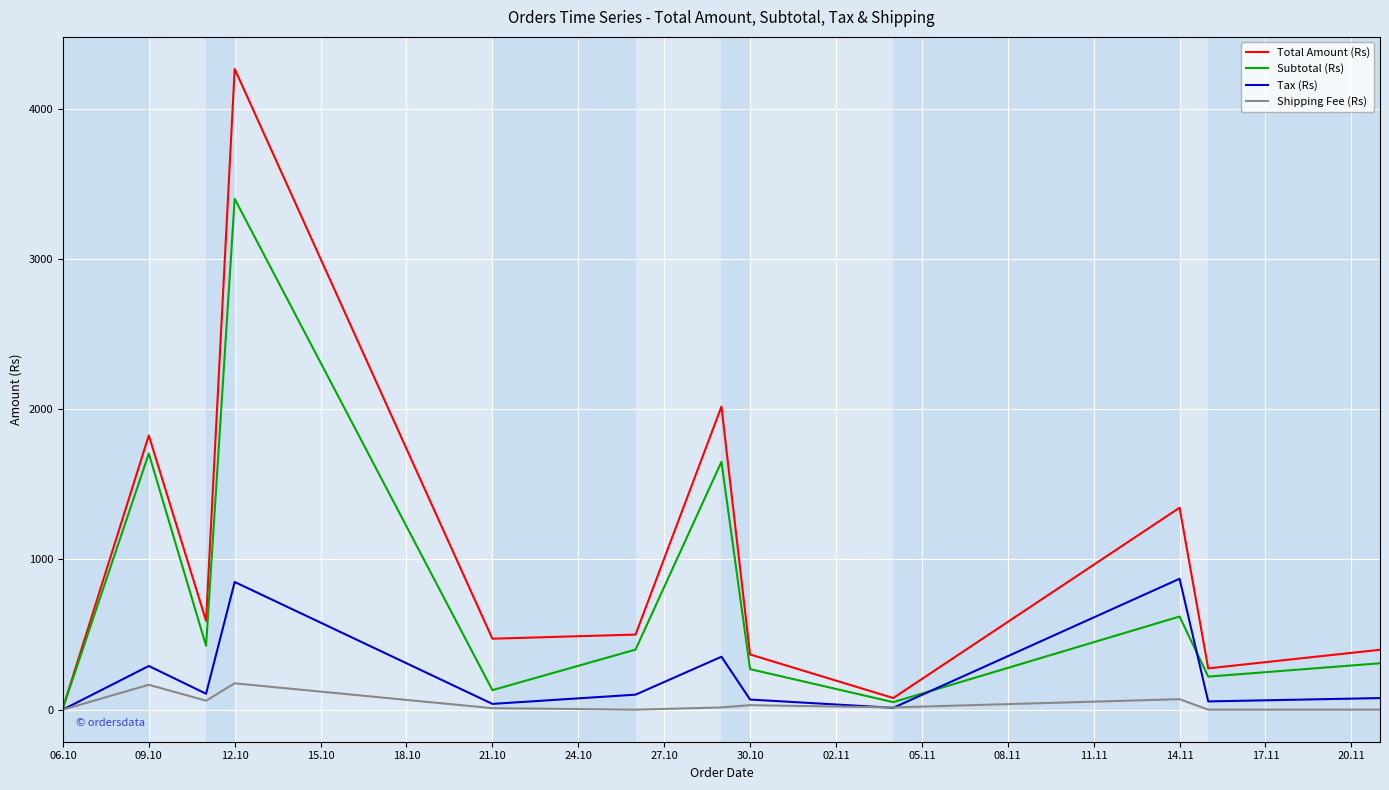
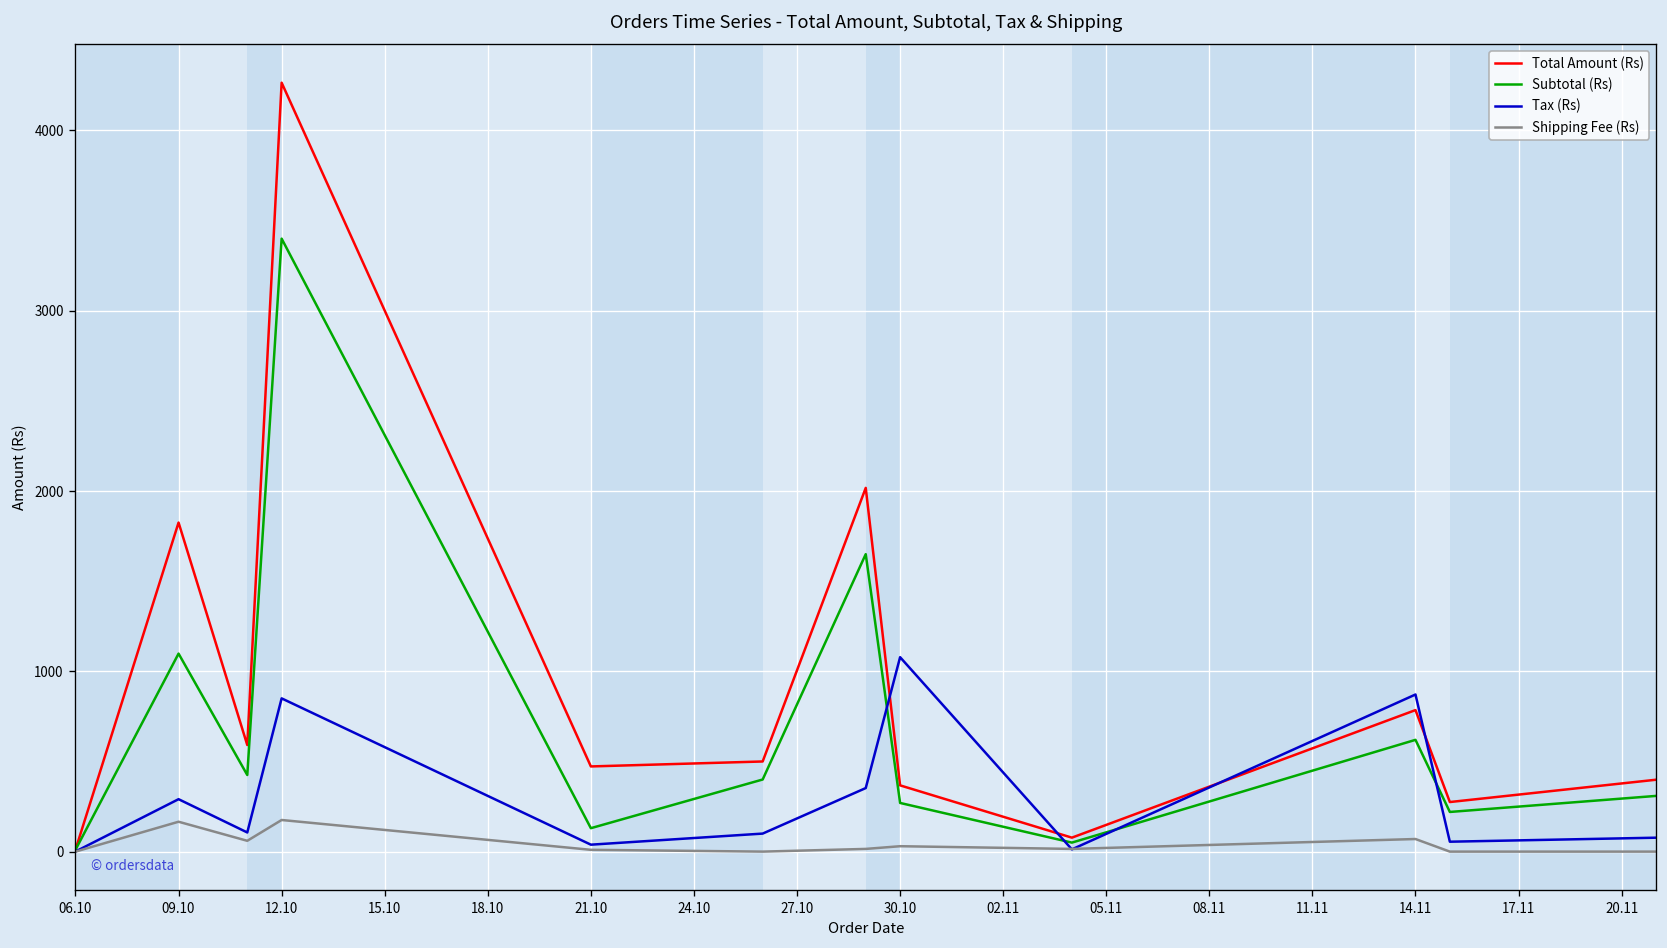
  {
    "Total Amount (Rs)": {
      "09.10": 1830,
      "12.10": 4270,
      "21.10": 470,
      "30.10": 370,
-     "14.11": 1340
+     "14.11": 790
    },
    "Subtotal (Rs)": {
-     "09.10": 1710,
+     "09.10": 1100,
      "12.10": 3400,
      "21.10": 130,
      "30.10": 270,
      "14.11": 620
    },
    "Tax (Rs)": {
      "09.10": 290,
      "12.10": 850,
      "21.10": 40,
-     "30.10": 70,
+     "30.10": 1080,
      "14.11": 870
    },
    "Shipping Fee (Rs)": {
      "09.10": 170,
      "12.10": 180,
      "21.10": 10,
      "30.10": 30,
      "14.11": 70
    }
  }
